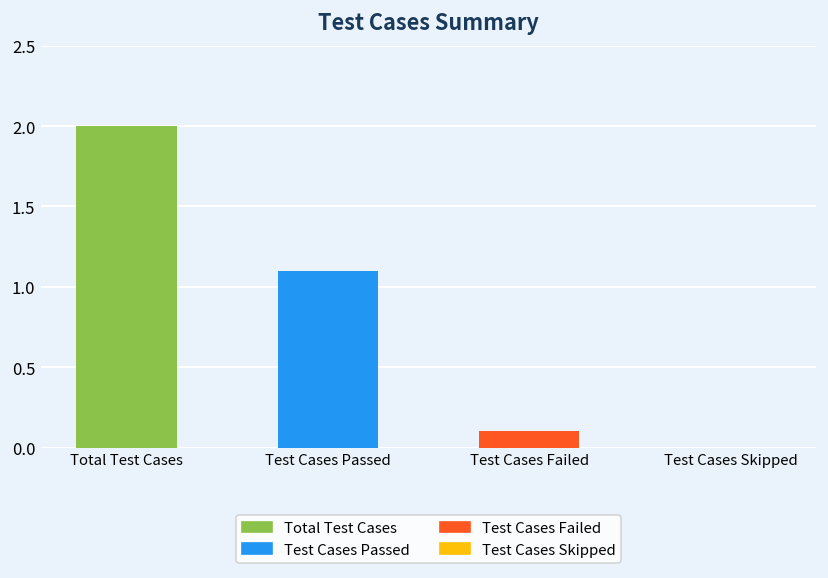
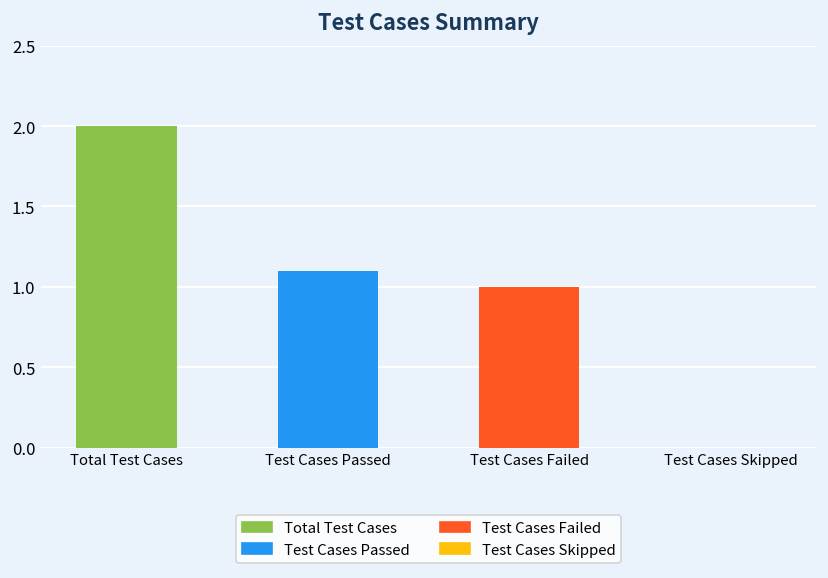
  {
    "Total Test Cases": 2.0,
    "Test Cases Passed": 1.1,
-   "Test Cases Failed": 0.1,
+   "Test Cases Failed": 1.0,
    "Test Cases Skipped": 0.0
  }
